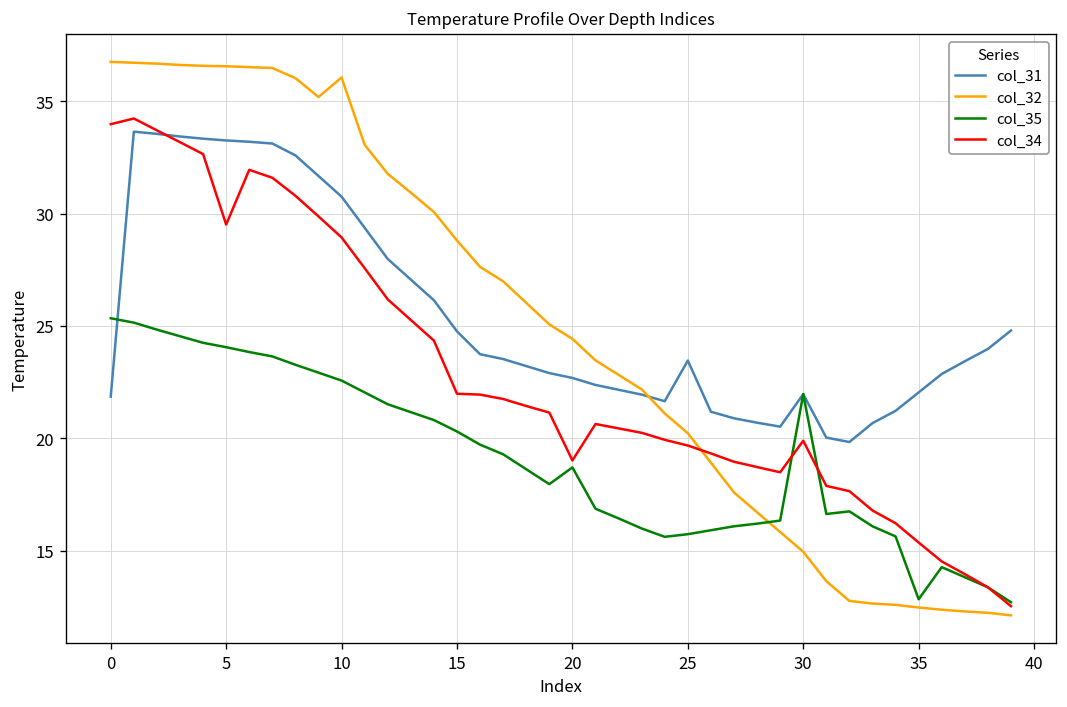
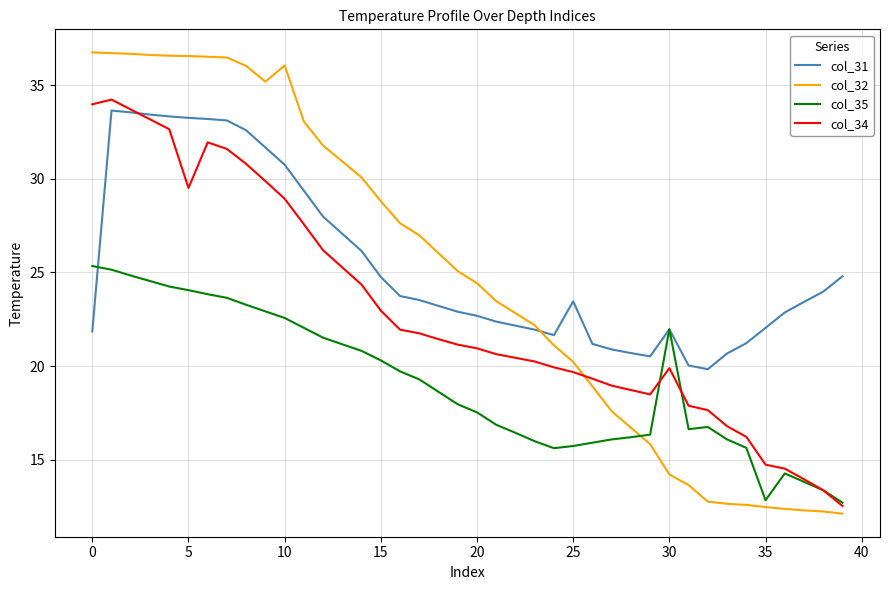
  {
    "col_31": {
      "0": 21.9,
      "5": 33.3,
      "10": 30.8,
      "15": 24.8,
      "20": 22.7,
      "25": 23.5,
      "35": 22.0
    },
    "col_32": {
      "0": 36.7,
      "5": 36.6,
      "10": 36.1,
      "15": 28.8,
      "20": 24.4,
      "25": 20.2,
-     "30": 15.0,
+     "30": 14.2,
      "35": 12.5
    },
    "col_35": {
      "0": 25.3,
      "5": 24.1,
      "10": 22.6,
      "15": 20.3,
-     "20": 18.7,
+     "20": 17.5,
      "25": 15.7,
      "35": 12.8
    },
    "col_34": {
      "0": 34.0,
      "5": 29.5,
      "10": 28.9,
-     "15": 22.0,
-     "20": 19.0,
+     "15": 23.0,
+     "20": 21.0,
      "25": 19.7,
      "30": 19.9,
-     "35": 15.4
+     "35": 14.7
    }
  }
